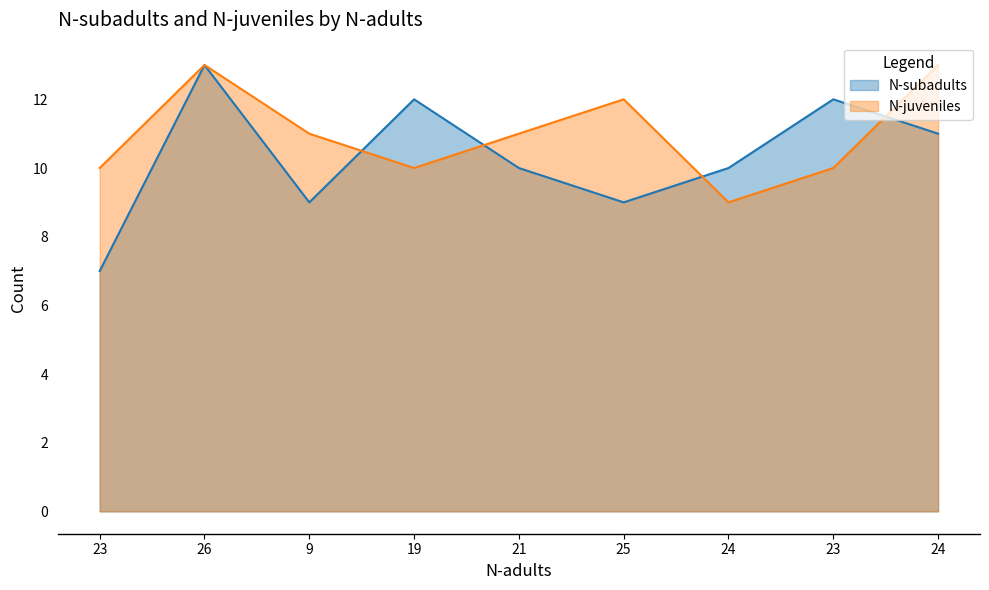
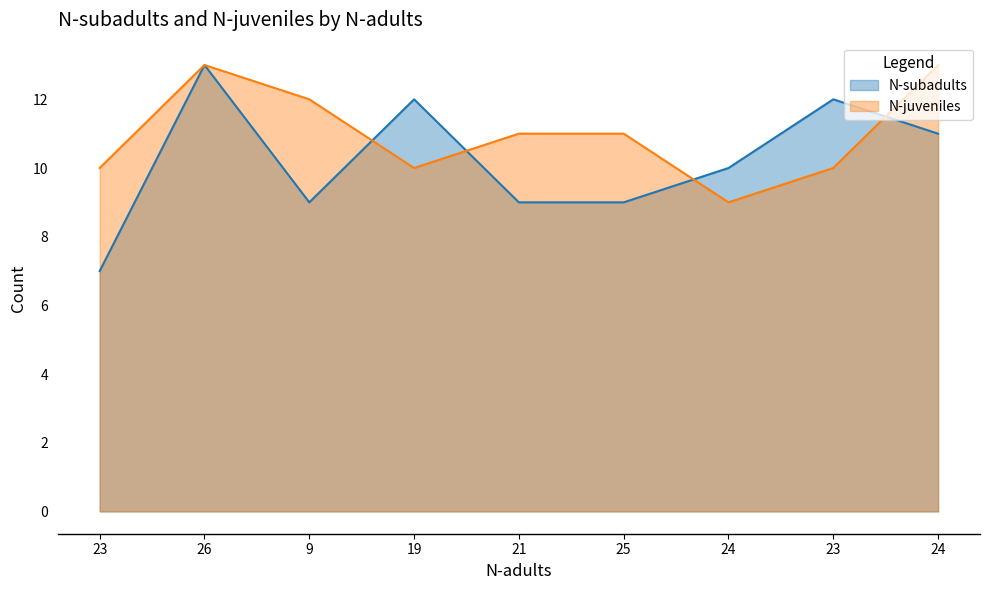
  {
    "N-subadults": {
      "9": 9,
      "19": 12,
-     "21": 10,
+     "21": 9,
      "25": 9
    },
    "N-juveniles": {
-     "9": 11,
+     "9": 12,
      "19": 10,
      "21": 11,
-     "25": 12
+     "25": 11
    }
  }
